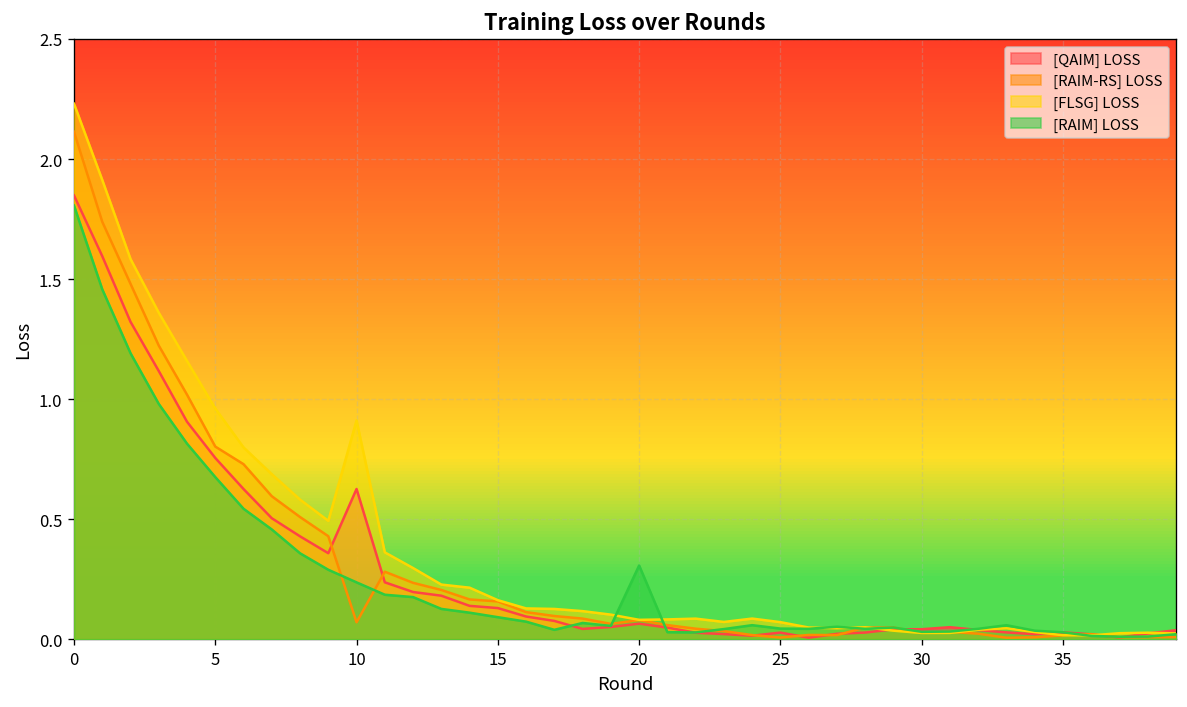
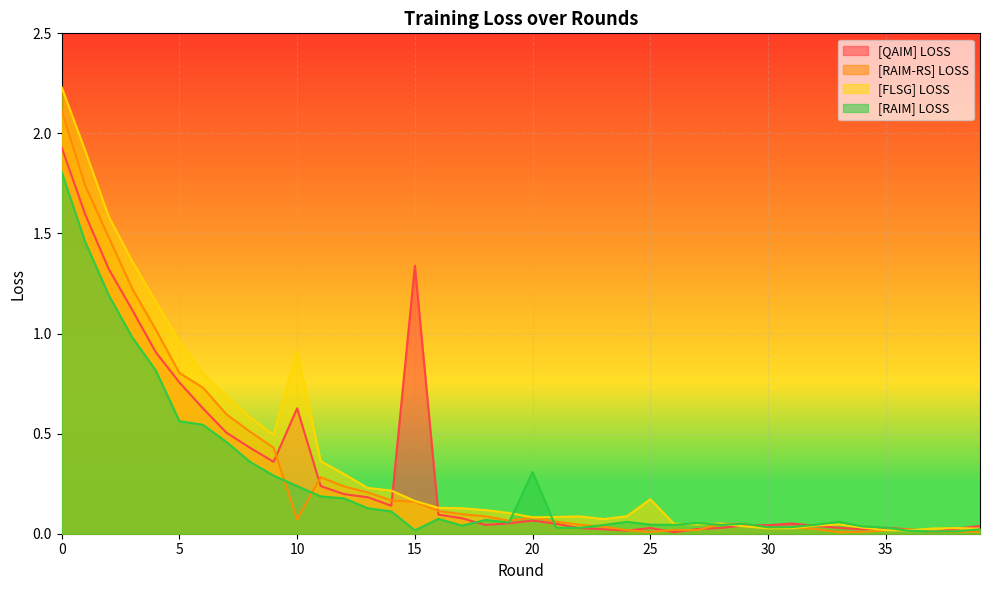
  {
    "[QAIM] LOSS": {
-     "0": 1.85,
+     "0": 1.93,
      "5": 0.76,
      "10": 0.63,
-     "15": 0.13,
+     "15": 1.34,
      "20": 0.07,
      "25": 0.03
    },
    "[RAIM-RS] LOSS": {
      "0": 2.11,
      "5": 0.80,
      "10": 0.07,
      "25": 0.01
    },
    "[FLSG] LOSS": {
      "0": 2.23,
      "5": 0.96,
      "10": 0.91,
-     "25": 0.07
+     "25": 0.17
    },
    "[RAIM] LOSS": {
      "0": 1.81,
-     "5": 0.68,
+     "5": 0.56,
      "10": 0.24,
-     "15": 0.09,
+     "15": 0.02,
      "20": 0.31,
      "25": 0.05
    }
  }
